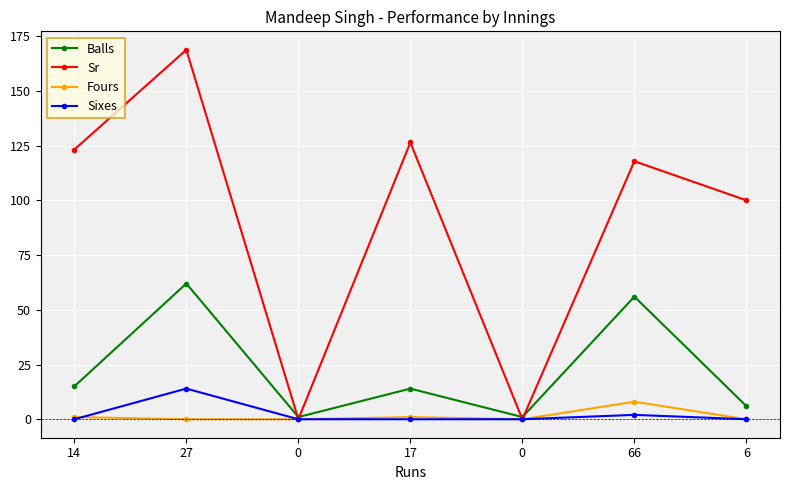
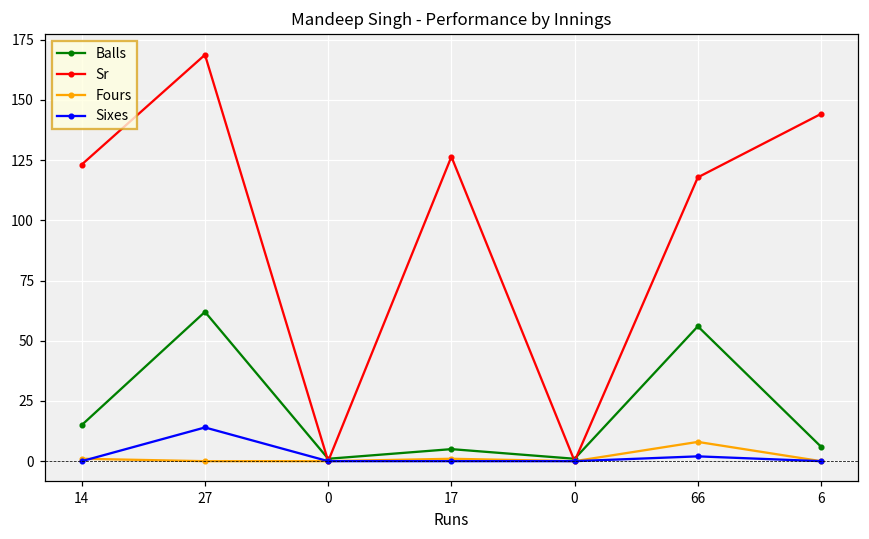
  {
    "Balls": {
      "14": 15,
      "27": 62,
-     "17": 14,
+     "17": 5,
      "66": 56,
      "6": 6
    },
    "Sr": {
      "14": 123,
      "27": 169,
      "17": 126,
      "66": 118,
-     "6": 100
+     "6": 144
    },
    "Fours": {
      "27": 0,
      "66": 8
    },
    "Sixes": {
      "27": 14,
      "66": 2
    }
  }
